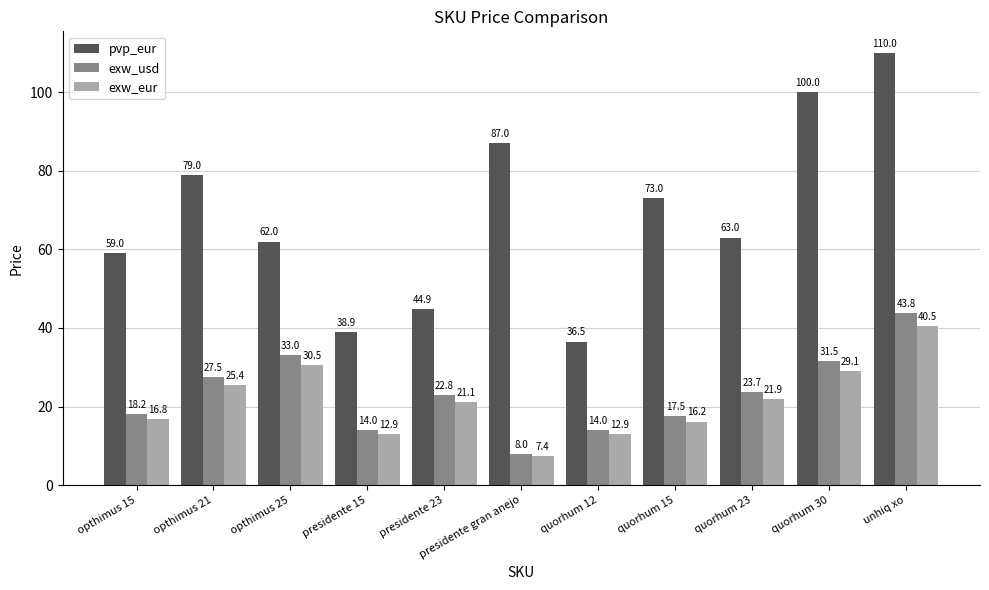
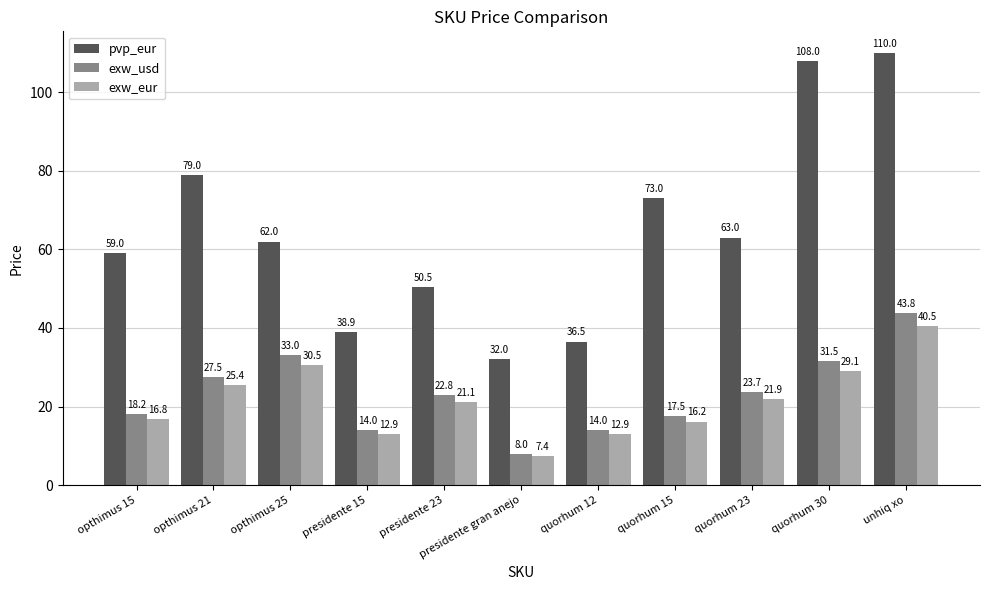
  {
    "pvp_eur": {
      "opthimus 15": 59.0,
      "opthimus 21": 79.0,
      "opthimus 25": 62.0,
      "presidente 15": 38.9,
-     "presidente 23": 44.9,
-     "presidente gran anejo": 87.0,
+     "presidente 23": 50.5,
+     "presidente gran anejo": 32.0,
      "quorhum 12": 36.5,
      "quorhum 15": 73.0,
      "quorhum 23": 63.0,
-     "quorhum 30": 100.0,
+     "quorhum 30": 108.0,
      "unhiq xo": 110.0
    }
  }
